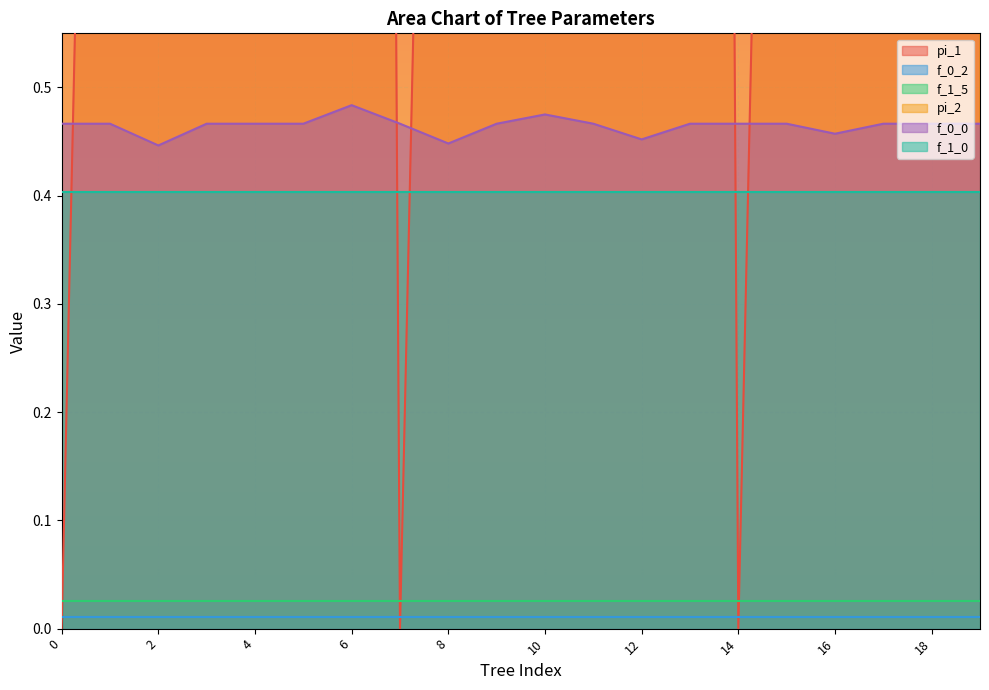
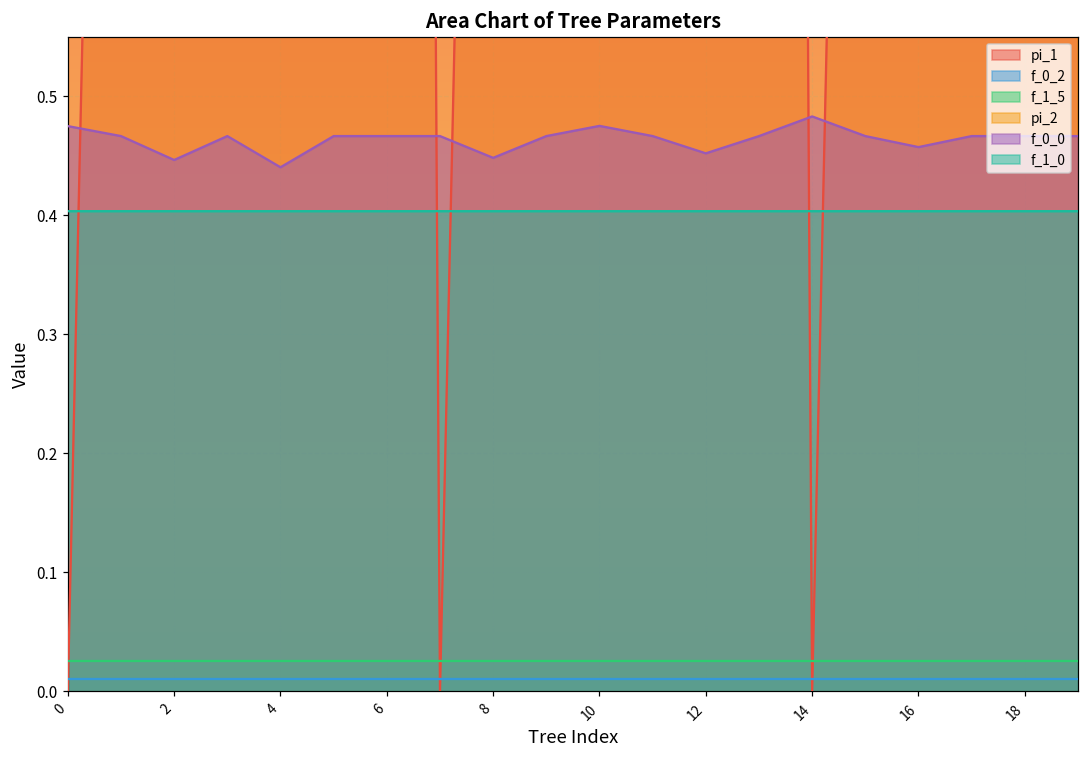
  {
    "pi_1": {
      "0": 0.000,
      "14": 0.000
    },
    "f_0_0": {
-     "0": 0.467,
+     "0": 0.475,
      "2": 0.446,
-     "4": 0.467,
-     "6": 0.484,
+     "4": 0.440,
+     "6": 0.467,
      "8": 0.448,
      "10": 0.475,
      "12": 0.452,
-     "14": 0.467,
+     "14": 0.483,
      "16": 0.457
    }
  }
